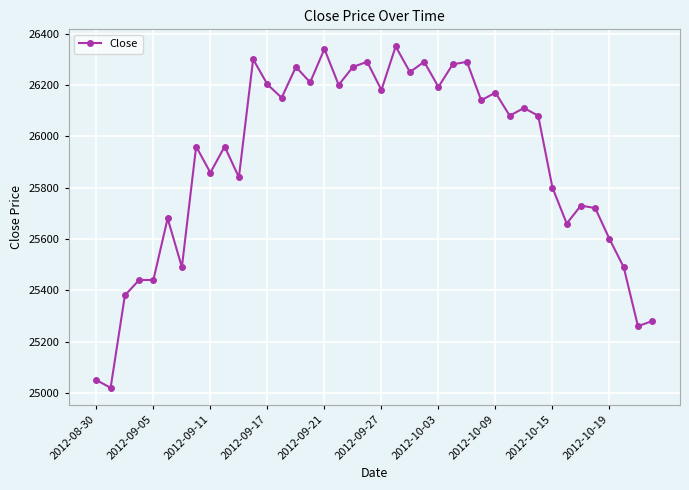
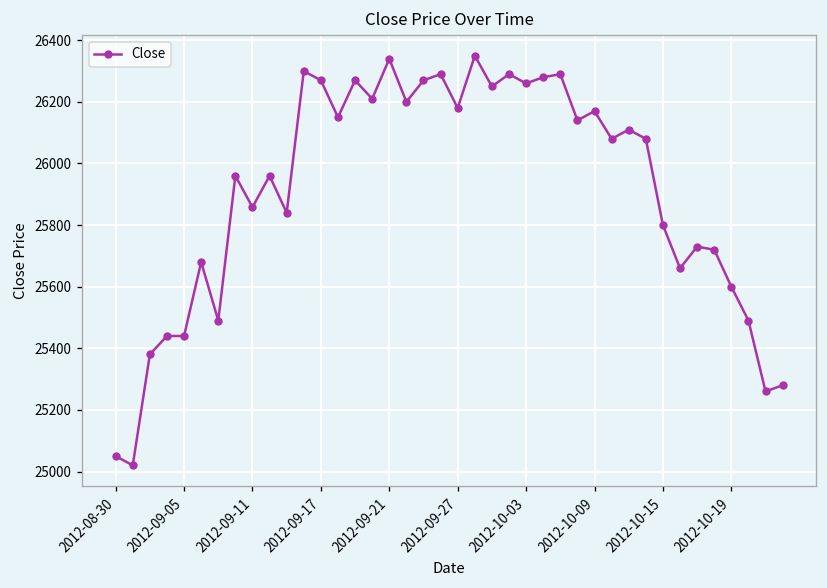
  {
    "2012-08-30": 25050,
    "2012-09-05": 25440,
    "2012-09-11": 25860,
-   "2012-09-17": 26200,
+   "2012-09-17": 26270,
    "2012-09-21": 26340,
    "2012-09-27": 26180,
-   "2012-10-03": 26190,
+   "2012-10-03": 26260,
    "2012-10-09": 26170,
    "2012-10-15": 25800,
    "2012-10-19": 25600
  }
